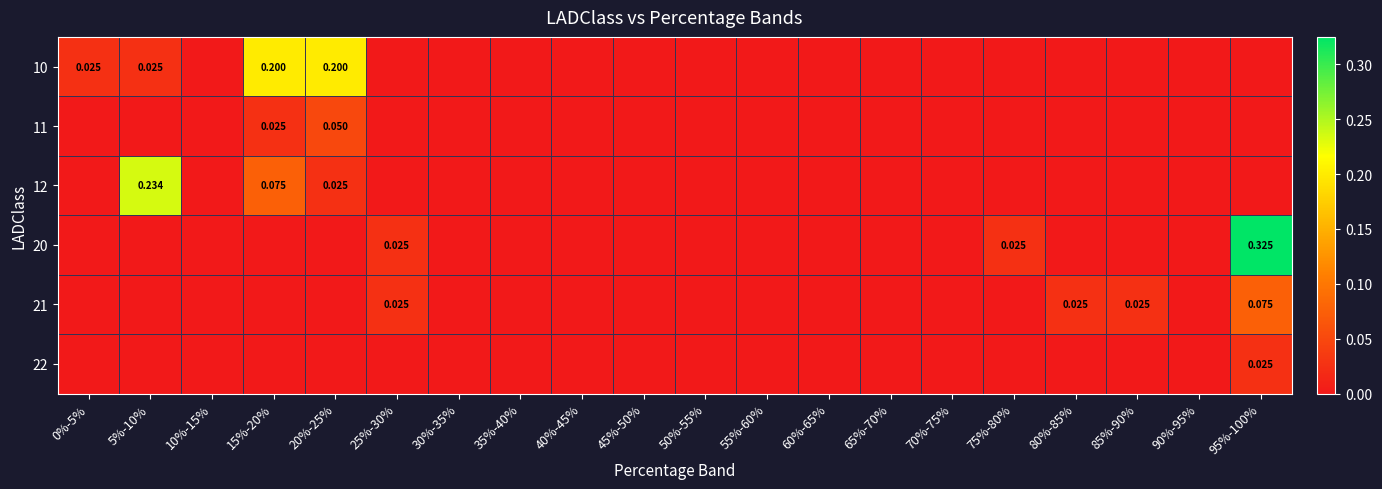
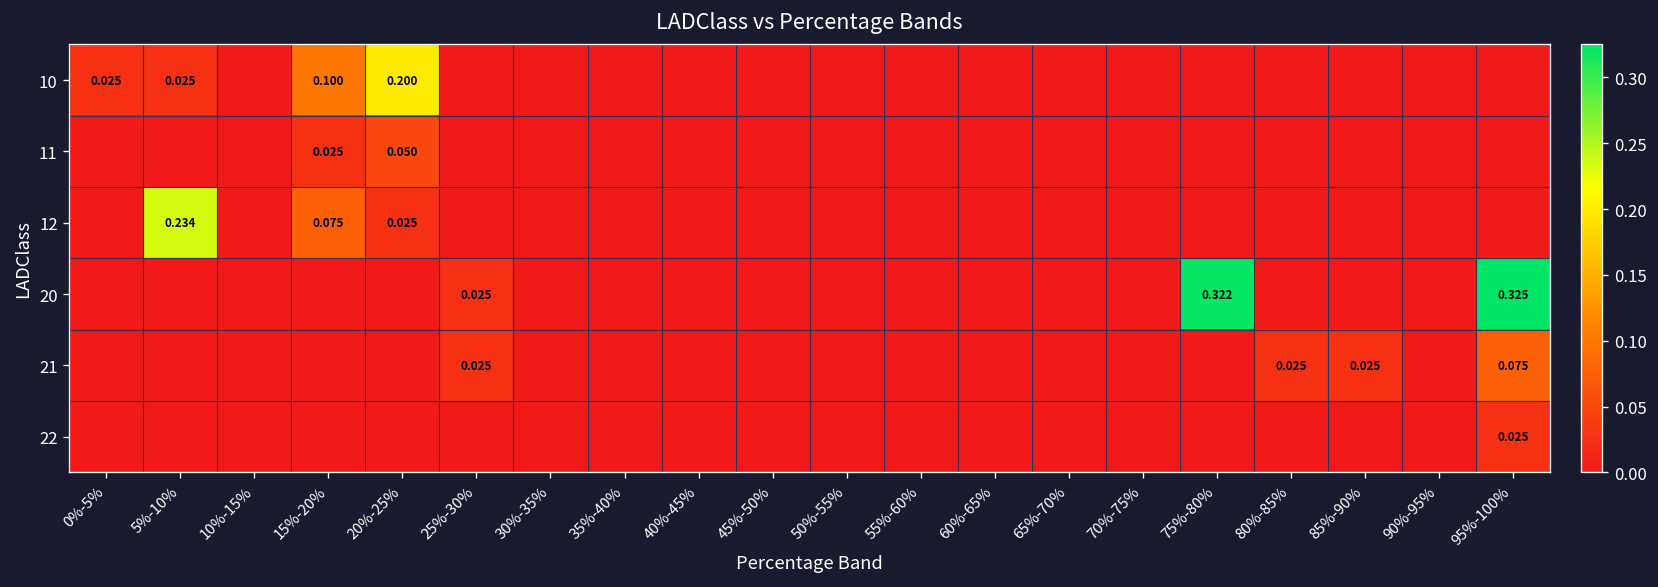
  {
    "10": {
      "0%-5%": 0.025,
      "5%-10%": 0.025,
-     "15%-20%": 0.200,
+     "15%-20%": 0.100,
      "20%-25%": 0.200
    },
    "11": {
      "15%-20%": 0.025,
      "20%-25%": 0.050
    },
    "12": {
      "5%-10%": 0.234,
      "15%-20%": 0.075,
      "20%-25%": 0.025
    },
    "20": {
      "25%-30%": 0.025,
-     "75%-80%": 0.025,
+     "75%-80%": 0.322,
      "95%-100%": 0.325
    },
    "21": {
      "25%-30%": 0.025,
      "80%-85%": 0.025,
      "85%-90%": 0.025,
      "95%-100%": 0.075
    },
    "22": {
      "95%-100%": 0.025
    }
  }
